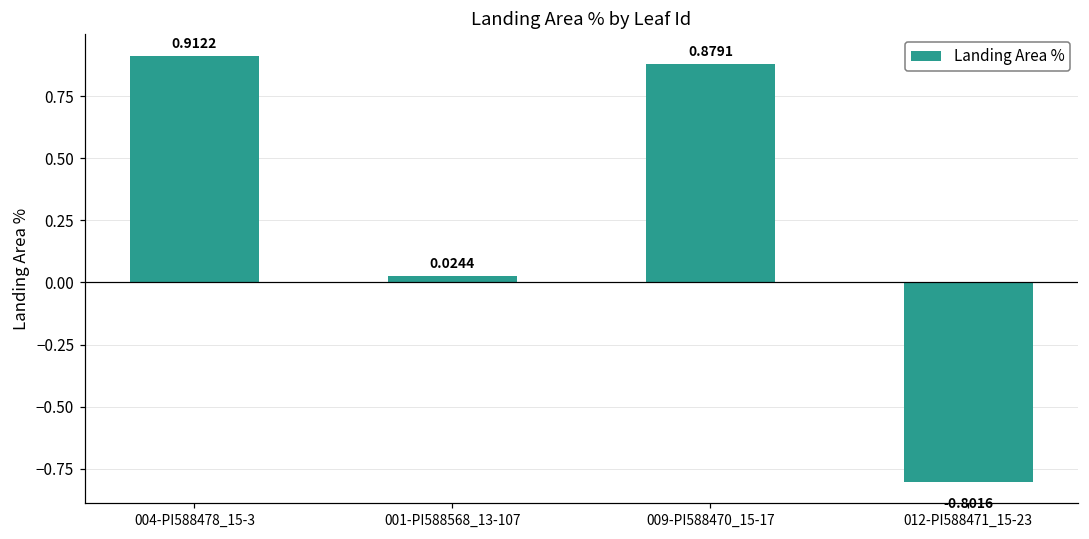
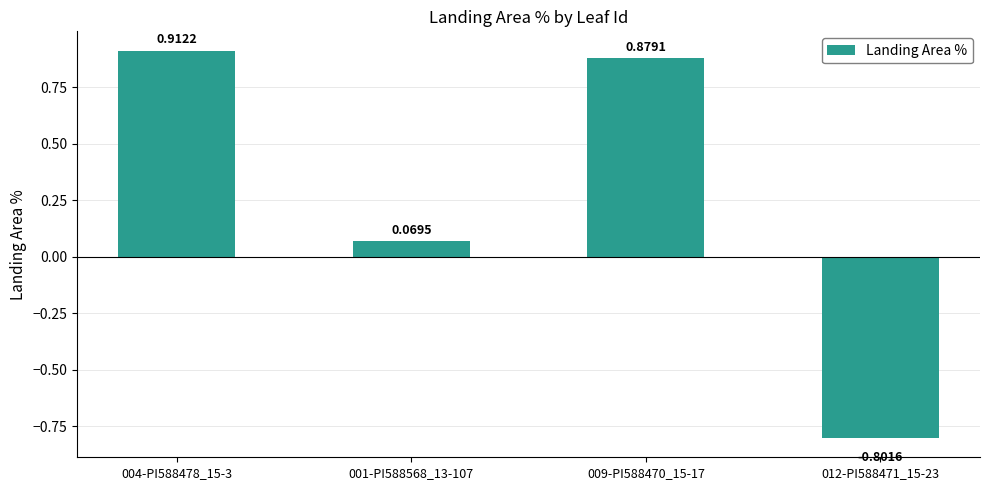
  {
    "004-PI588478_15-3": 0.9122,
-   "001-PI588568_13-107": 0.0244,
+   "001-PI588568_13-107": 0.0695,
    "009-PI588470_15-17": 0.8791,
    "012-PI588471_15-23": -0.8016
  }
